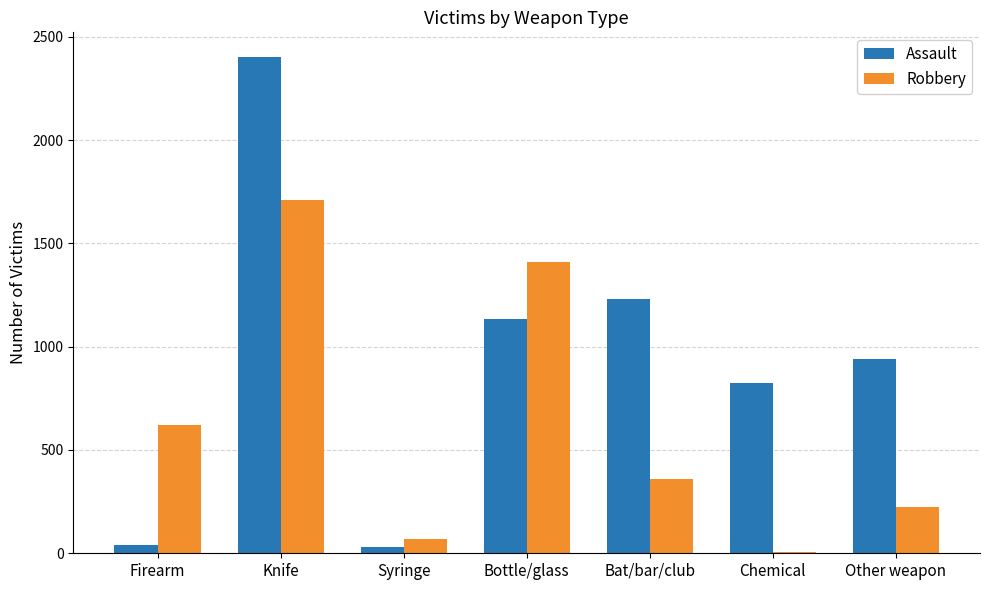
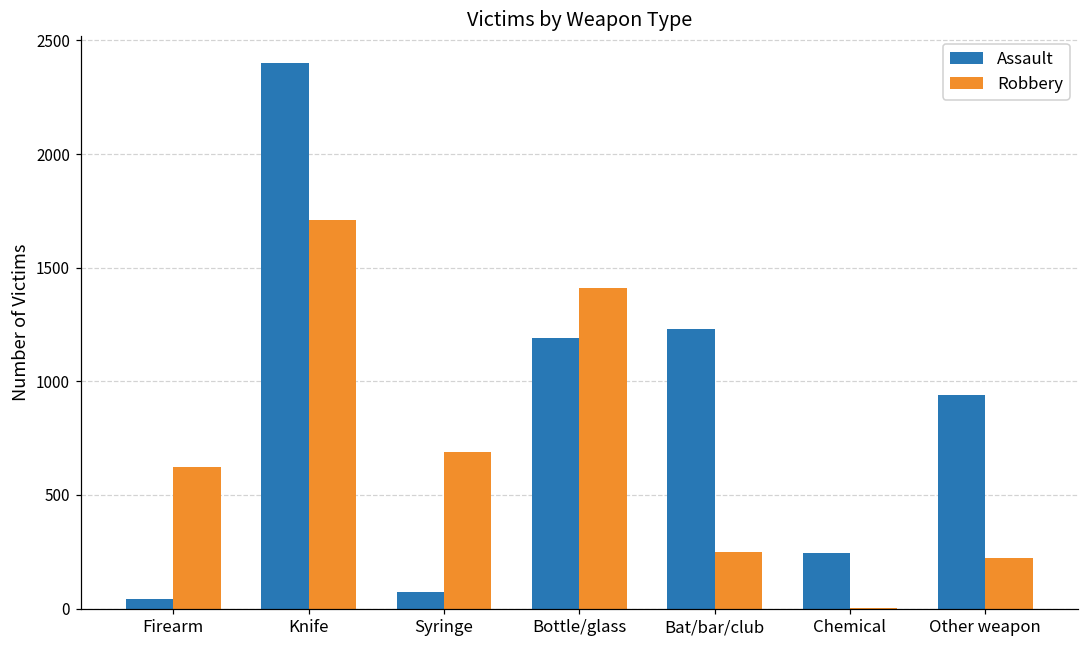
  {
    "Assault": {
      "Firearm": 40,
      "Knife": 2400,
-     "Syringe": 30,
-     "Bottle/glass": 1130,
+     "Syringe": 70,
+     "Bottle/glass": 1190,
      "Bat/bar/club": 1230,
-     "Chemical": 830,
+     "Chemical": 240,
      "Other weapon": 940
    },
    "Robbery": {
      "Firearm": 620,
      "Knife": 1710,
-     "Syringe": 70,
+     "Syringe": 690,
      "Bottle/glass": 1410,
-     "Bat/bar/club": 360,
+     "Bat/bar/club": 250,
      "Other weapon": 220
    }
  }
